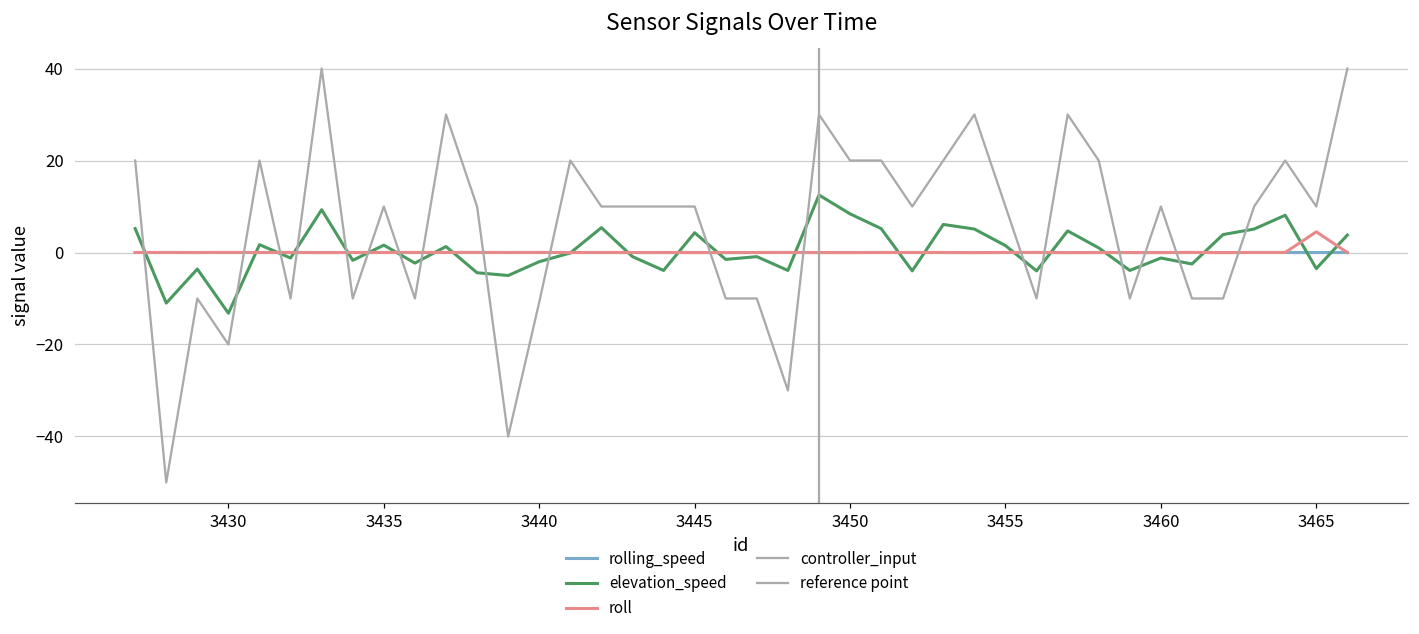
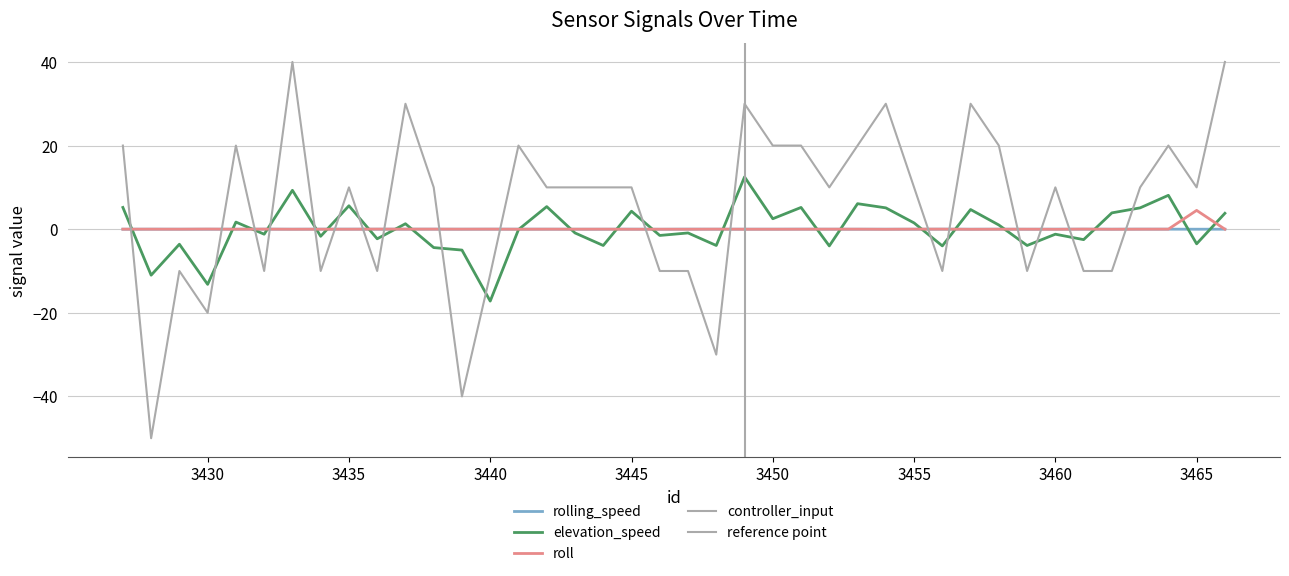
  {
    "elevation_speed": {
      "3430": -13,
-     "3435": 2,
-     "3440": -2,
+     "3435": 6,
+     "3440": -17,
      "3445": 4,
-     "3450": 8,
+     "3450": 3,
      "3455": 2,
      "3460": -1,
      "3465": -4
    },
    "roll": {
      "3465": 4
    }
  }
